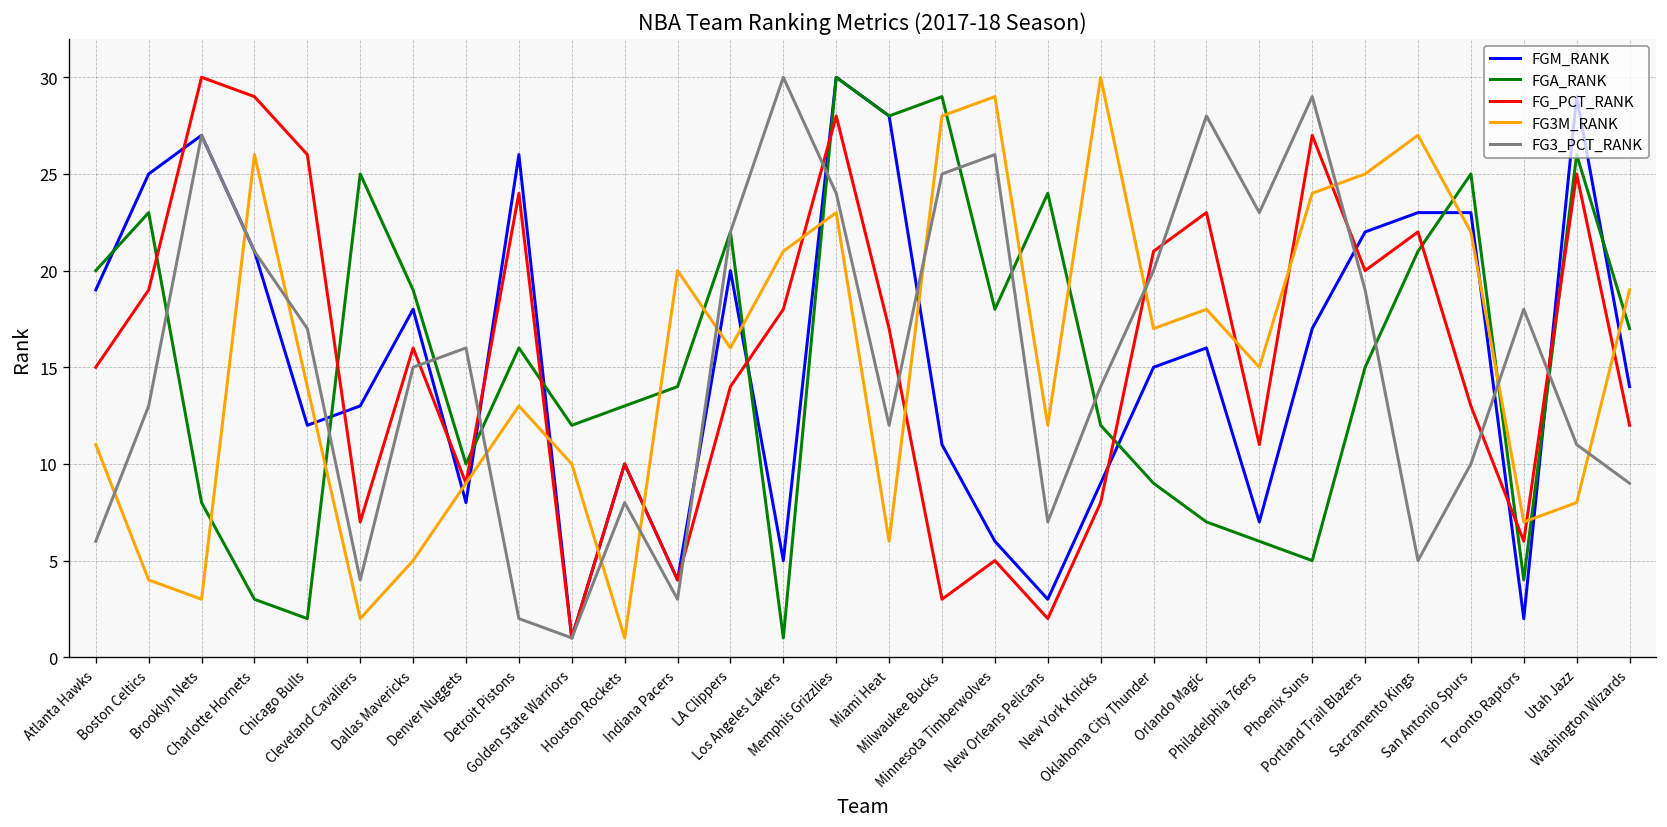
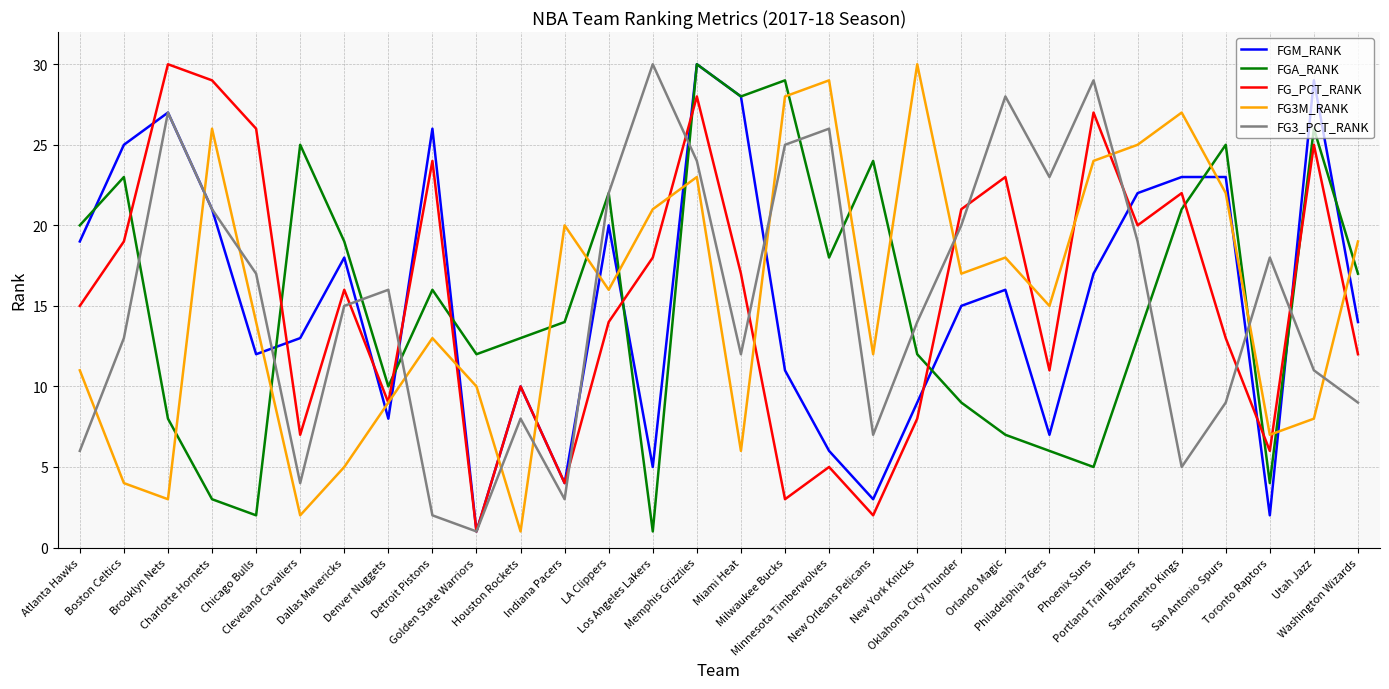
  {
    "FGM_RANK": {
      "Atlanta Hawks": 19,
      "Boston Celtics": 25,
      "Chicago Bulls": 12,
      "Cleveland Cavaliers": 13,
      "Dallas Mavericks": 18,
      "Denver Nuggets": 8,
      "Detroit Pistons": 26,
      "LA Clippers": 20,
      "Los Angeles Lakers": 5,
      "Milwaukee Bucks": 11,
      "Minnesota Timberwolves": 6,
      "New Orleans Pelicans": 3,
      "New York Knicks": 9,
      "Oklahoma City Thunder": 15,
      "Orlando Magic": 16,
      "Philadelphia 76ers": 7,
      "Phoenix Suns": 17,
      "Portland Trail Blazers": 22,
      "Sacramento Kings": 23,
      "San Antonio Spurs": 23,
      "Toronto Raptors": 2,
      "Washington Wizards": 14
    },
    "FGA_RANK": {
      "Atlanta Hawks": 20,
      "Boston Celtics": 23,
      "Brooklyn Nets": 8,
      "Charlotte Hornets": 3,
      "Chicago Bulls": 2,
      "Cleveland Cavaliers": 25,
      "Dallas Mavericks": 19,
      "Denver Nuggets": 10,
      "Detroit Pistons": 16,
      "Golden State Warriors": 12,
      "Houston Rockets": 13,
      "Indiana Pacers": 14,
      "Los Angeles Lakers": 1,
      "Milwaukee Bucks": 29,
      "Minnesota Timberwolves": 18,
      "New Orleans Pelicans": 24,
      "New York Knicks": 12,
      "Oklahoma City Thunder": 9,
      "Orlando Magic": 7,
      "Philadelphia 76ers": 6,
      "Phoenix Suns": 5,
-     "Portland Trail Blazers": 15,
+     "Portland Trail Blazers": 13,
      "Sacramento Kings": 21,
      "San Antonio Spurs": 25,
      "Toronto Raptors": 4,
      "Washington Wizards": 17
    },
    "FG_PCT_RANK": {
      "Atlanta Hawks": 15,
      "Boston Celtics": 19,
      "Brooklyn Nets": 30,
      "Charlotte Hornets": 29,
      "Chicago Bulls": 26,
      "Cleveland Cavaliers": 7,
      "Dallas Mavericks": 16,
      "Detroit Pistons": 24,
      "LA Clippers": 14,
      "Los Angeles Lakers": 18,
      "Memphis Grizzlies": 28,
      "Miami Heat": 17,
      "Milwaukee Bucks": 3,
      "Minnesota Timberwolves": 5,
      "New Orleans Pelicans": 2,
      "New York Knicks": 8,
      "Oklahoma City Thunder": 21,
      "Orlando Magic": 23,
      "Philadelphia 76ers": 11,
      "Phoenix Suns": 27,
      "Portland Trail Blazers": 20,
      "Sacramento Kings": 22,
      "San Antonio Spurs": 13,
      "Toronto Raptors": 6,
      "Utah Jazz": 25,
      "Washington Wizards": 12
    },
    "FG3M_RANK": {
      "Atlanta Hawks": 11,
      "Boston Celtics": 4,
      "Brooklyn Nets": 3,
      "Charlotte Hornets": 26,
      "Chicago Bulls": 14,
      "Cleveland Cavaliers": 2,
      "Dallas Mavericks": 5,
      "Detroit Pistons": 13,
      "Golden State Warriors": 10,
      "Houston Rockets": 1,
      "Indiana Pacers": 20,
      "LA Clippers": 16,
      "Los Angeles Lakers": 21,
      "Memphis Grizzlies": 23,
      "Miami Heat": 6,
      "Milwaukee Bucks": 28,
      "Minnesota Timberwolves": 29,
      "New Orleans Pelicans": 12,
      "New York Knicks": 30,
      "Oklahoma City Thunder": 17,
      "Orlando Magic": 18,
      "Philadelphia 76ers": 15,
      "Phoenix Suns": 24,
      "Portland Trail Blazers": 25,
      "Sacramento Kings": 27,
      "San Antonio Spurs": 22,
      "Toronto Raptors": 7,
      "Utah Jazz": 8,
      "Washington Wizards": 19
    },
    "FG3_PCT_RANK": {
      "Atlanta Hawks": 6,
      "Boston Celtics": 13,
      "Chicago Bulls": 17,
      "Cleveland Cavaliers": 4,
      "Dallas Mavericks": 15,
      "Denver Nuggets": 16,
      "Detroit Pistons": 2,
      "Houston Rockets": 8,
      "Indiana Pacers": 3,
      "Los Angeles Lakers": 30,
      "Memphis Grizzlies": 24,
      "Miami Heat": 12,
      "Milwaukee Bucks": 25,
      "Minnesota Timberwolves": 26,
      "New Orleans Pelicans": 7,
      "New York Knicks": 14,
      "Oklahoma City Thunder": 20,
      "Orlando Magic": 28,
      "Philadelphia 76ers": 23,
      "Phoenix Suns": 29,
      "Portland Trail Blazers": 19,
      "Sacramento Kings": 5,
-     "San Antonio Spurs": 10,
+     "San Antonio Spurs": 9,
      "Toronto Raptors": 18,
      "Utah Jazz": 11,
      "Washington Wizards": 9
    }
  }
